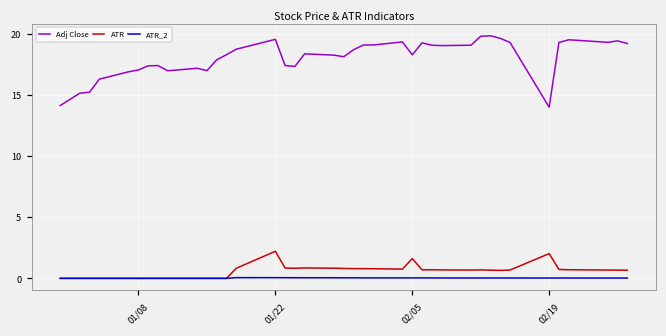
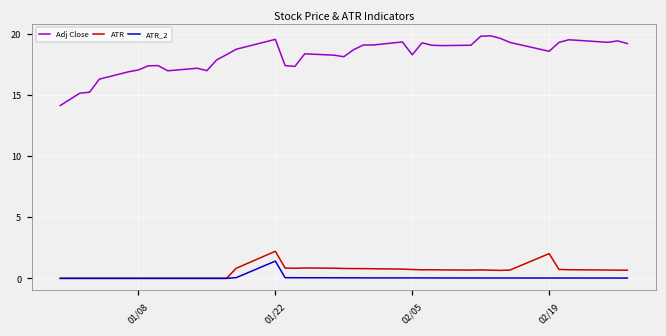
  {
    "Adj Close": {
      "01/08": 17.1,
      "01/22": 19.6,
      "02/05": 18.3,
-     "02/19": 14.0
+     "02/19": 18.6
    },
    "ATR": {
      "01/22": 2.2,
-     "02/05": 1.6,
+     "02/05": 0.7,
      "02/19": 2.0
    },
    "ATR_2": {
-     "01/22": 0.1,
+     "01/22": 1.4,
      "02/05": 0.0,
      "02/19": 0.0
    }
  }
